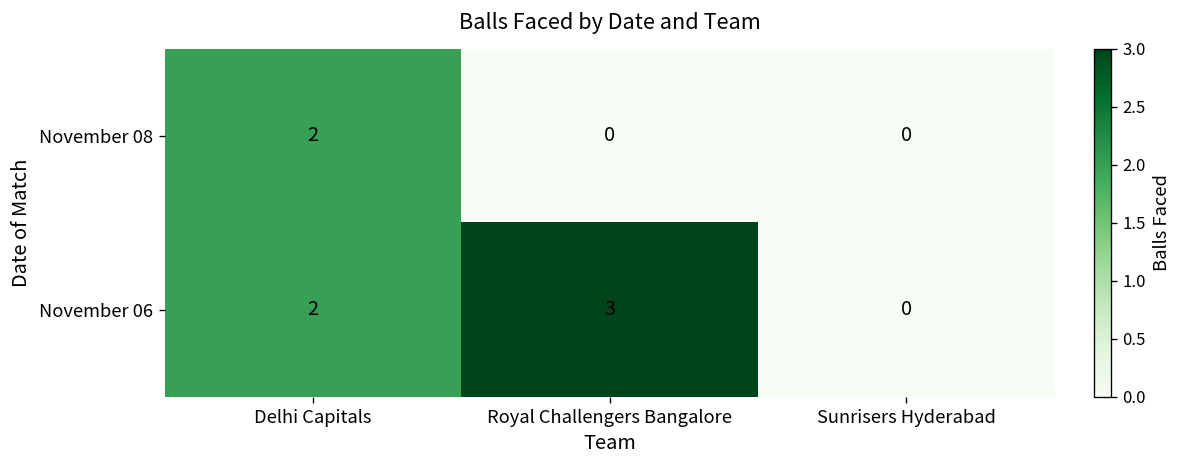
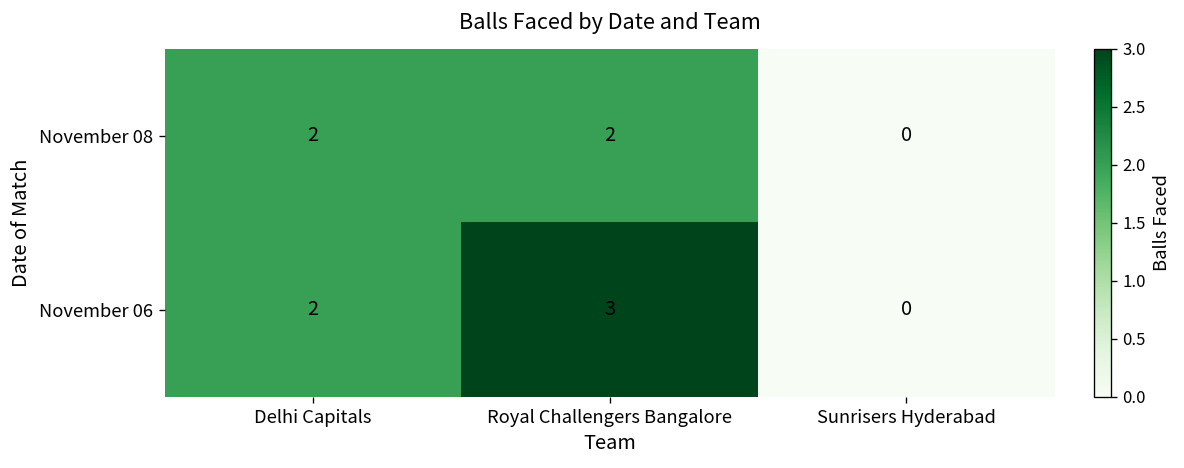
  {
    "November 08": {
      "Delhi Capitals": 2,
-     "Royal Challengers Bangalore": 0,
+     "Royal Challengers Bangalore": 2,
      "Sunrisers Hyderabad": 0
    },
    "November 06": {
      "Delhi Capitals": 2,
      "Royal Challengers Bangalore": 3,
      "Sunrisers Hyderabad": 0
    }
  }
